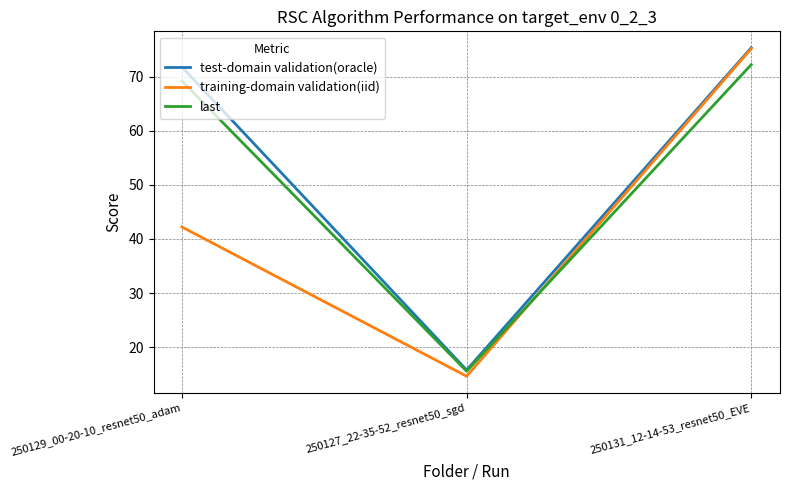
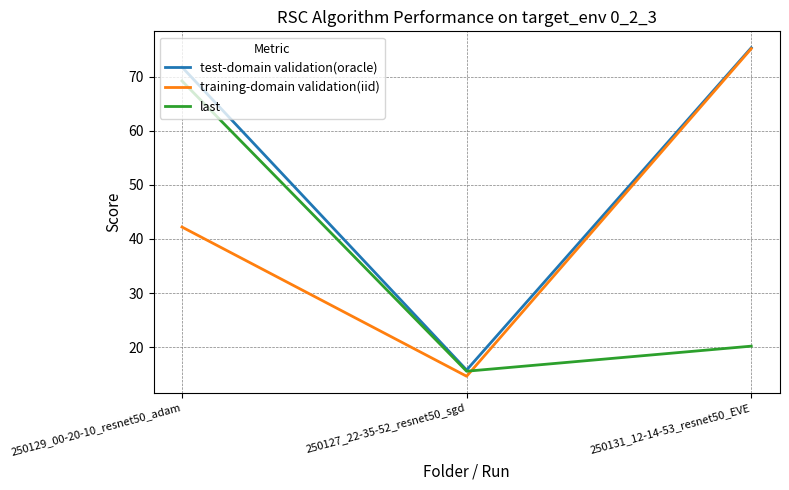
  {
    "training-domain validation(iid)": {
      "250129_00-20-10_resnet50_adam": 42,
      "250127_22-35-52_resnet50_sgd": 15
    },
    "last": {
-     "250131_12-14-53_resnet50_EVE": 72
+     "250131_12-14-53_resnet50_EVE": 20
    }
  }
